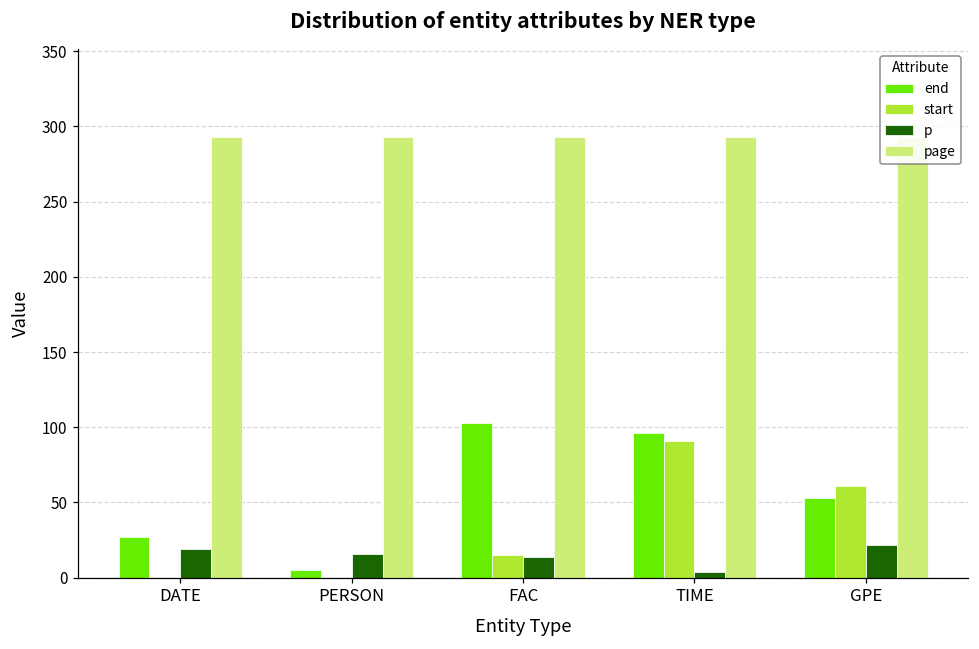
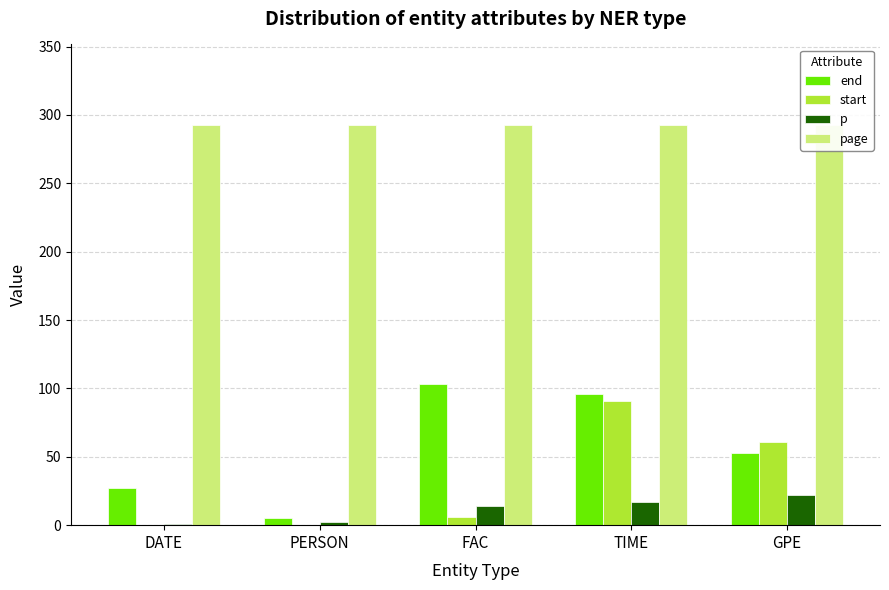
  {
    "end": {
      "DATE": 27,
      "PERSON": 5,
      "FAC": 103,
      "TIME": 96,
      "GPE": 53
    },
    "start": {
      "DATE": 0,
      "PERSON": 0,
-     "FAC": 15,
+     "FAC": 6,
      "TIME": 91,
      "GPE": 61
    },
    "p": {
-     "DATE": 19,
-     "PERSON": 16,
+     "DATE": 1,
+     "PERSON": 2,
      "FAC": 14,
-     "TIME": 4,
+     "TIME": 17,
      "GPE": 22
    },
    "page": {
      "DATE": 293,
      "PERSON": 293,
      "FAC": 293,
      "TIME": 293
    }
  }
